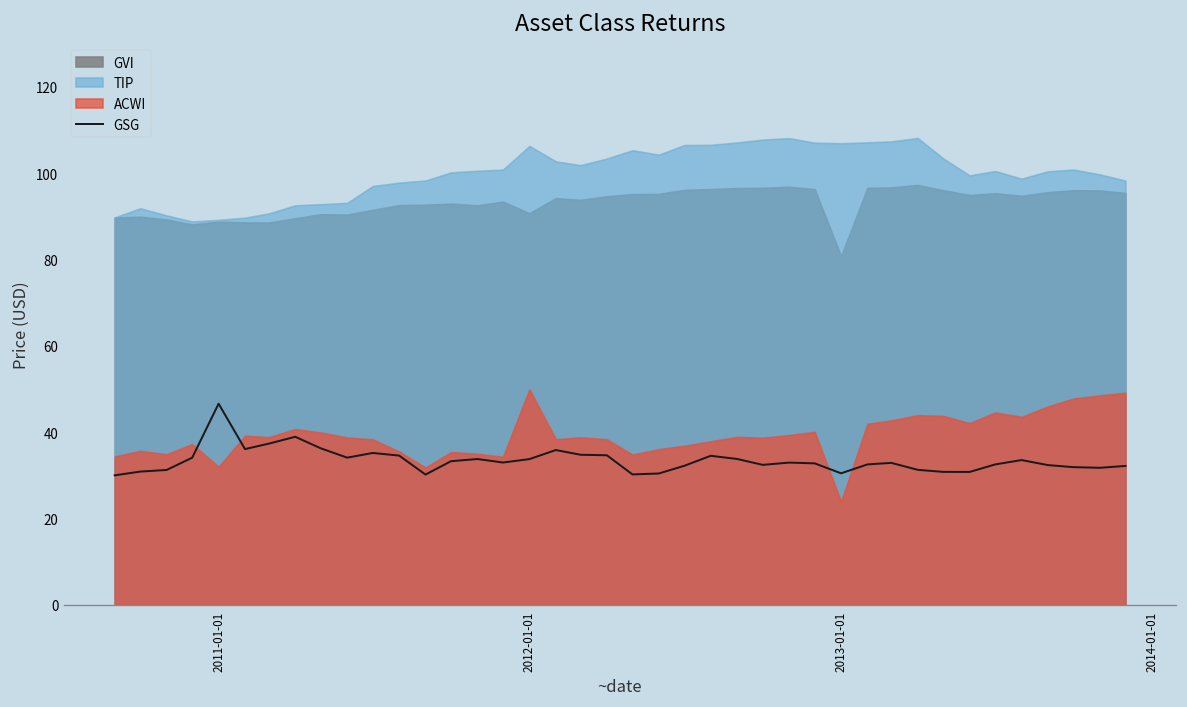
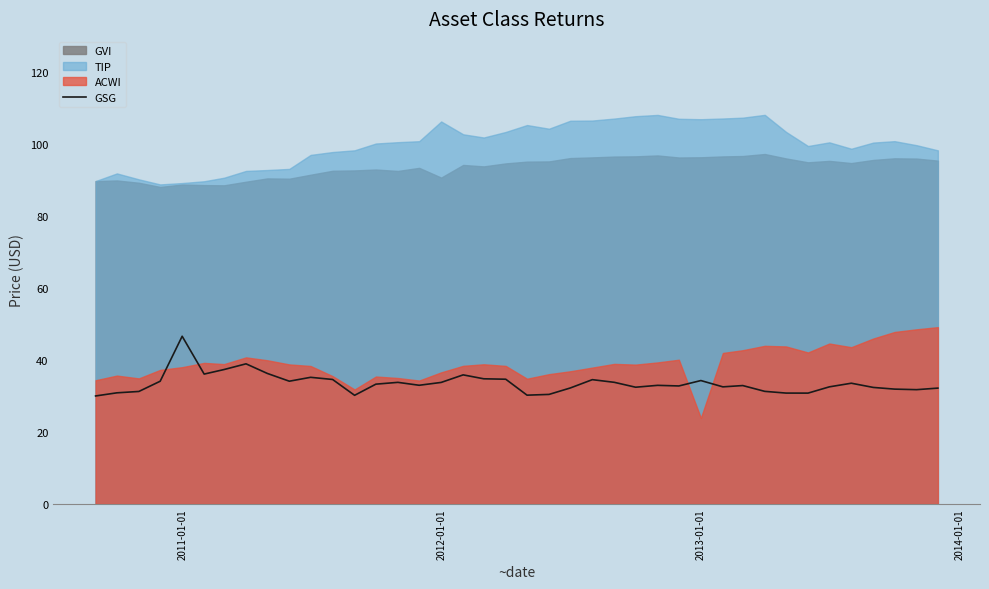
  {
    "GSG": {
      "2011-01-01": 47,
      "2012-01-01": 34,
-     "2013-01-01": 30
+     "2013-01-01": 34
    },
    "GVI": {
      "2012-01-01": 91,
-     "2013-01-01": 81
+     "2013-01-01": 96
    },
    "TIP": {
      "2012-01-01": 106,
      "2013-01-01": 107
    },
    "ACWI": {
-     "2011-01-01": 32,
-     "2012-01-01": 50,
+     "2011-01-01": 38,
+     "2012-01-01": 37,
      "2013-01-01": 24
    }
  }
